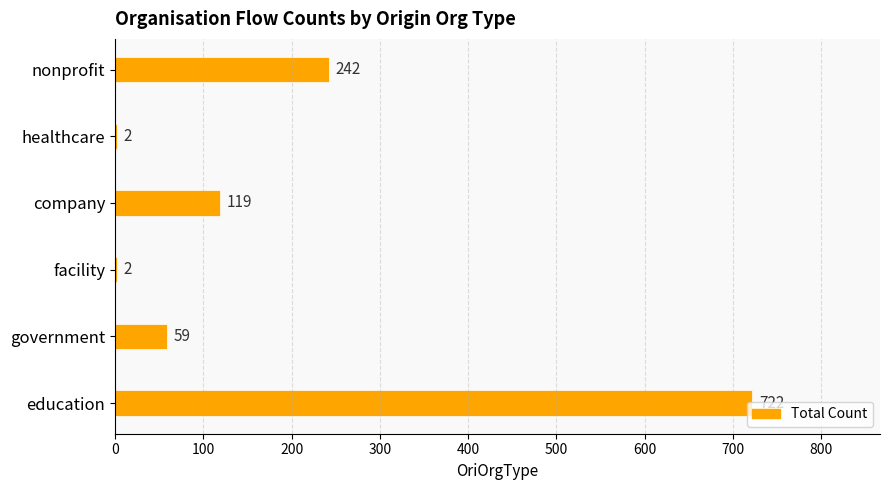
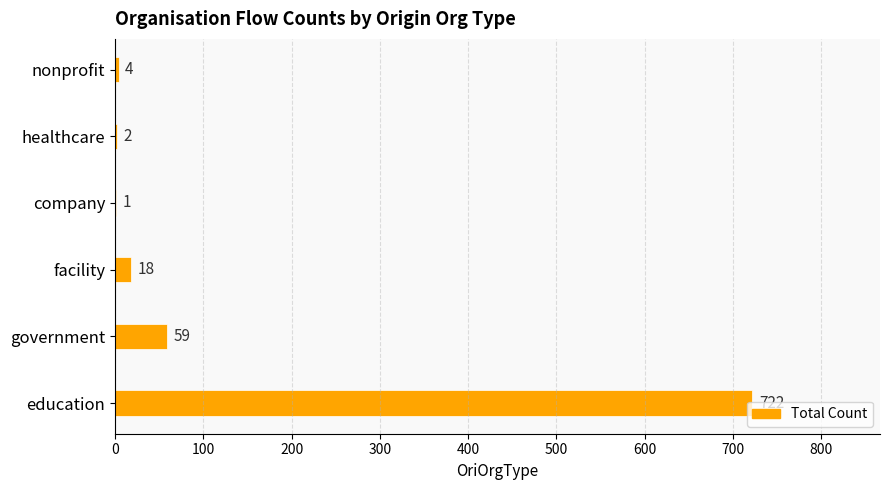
  {
-   "nonprofit": 242,
+   "nonprofit": 4,
    "healthcare": 2,
-   "company": 119,
-   "facility": 2,
+   "company": 1,
+   "facility": 18,
    "government": 59
  }
